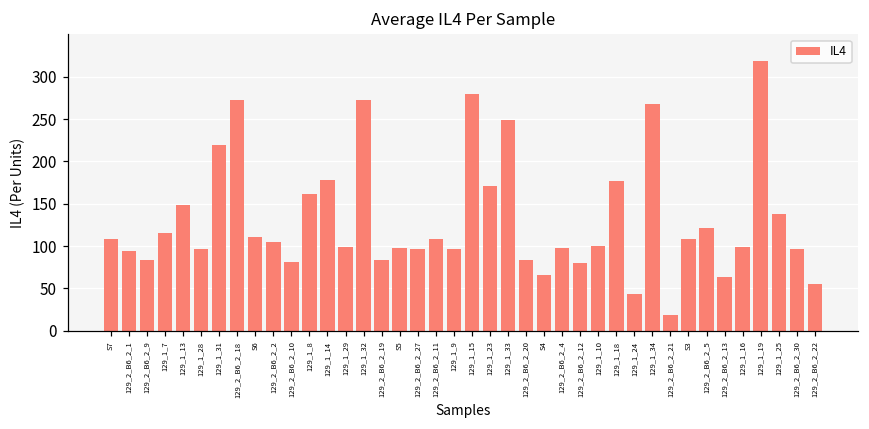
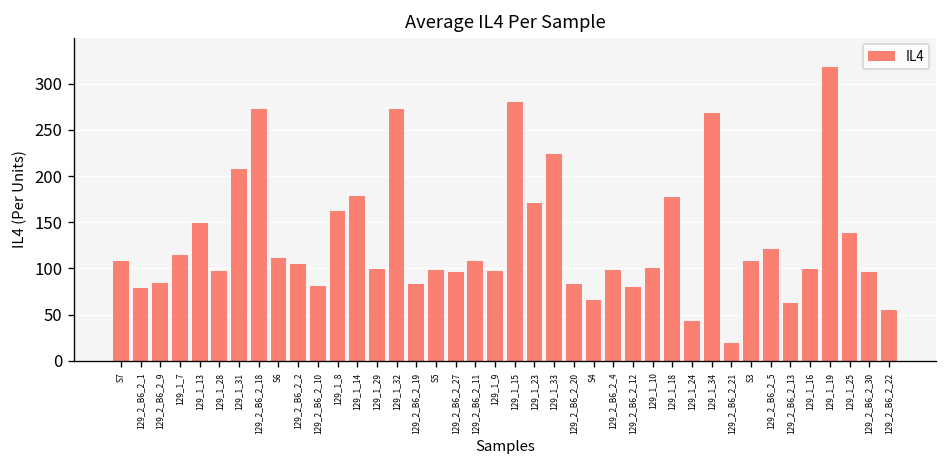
  {
    "S7": 110,
-   "129_2_B6_2_1": 90,
+   "129_2_B6_2_1": 80,
    "129_2_B6_2_9": 80,
    "129_1_7": 120,
    "129_1_13": 150,
    "129_1_28": 100,
-   "129_1_31": 220,
+   "129_1_31": 210,
    "129_2_B6_2_18": 270,
    "S6": 110,
    "129_2_B6_2_2": 110,
    "129_2_B6_2_10": 80,
    "129_1_8": 160,
    "129_1_14": 180,
    "129_1_29": 100,
    "129_1_32": 270,
    "129_2_B6_2_19": 80,
    "S5": 100,
    "129_2_B6_2_27": 100,
    "129_2_B6_2_11": 110,
    "129_1_9": 100,
    "129_1_15": 280,
    "129_1_23": 170,
-   "129_1_33": 250,
+   "129_1_33": 220,
    "129_2_B6_2_20": 80,
    "S4": 70,
    "129_2_B6_2_4": 100,
    "129_2_B6_2_12": 80,
    "129_1_10": 100,
    "129_1_18": 180,
    "129_1_24": 40,
    "129_1_34": 270,
    "129_2_B6_2_21": 20,
    "S3": 110,
    "129_2_B6_2_5": 120,
    "129_2_B6_2_13": 60,
    "129_1_16": 100,
    "129_1_19": 320,
    "129_1_25": 140,
    "129_2_B6_2_30": 100,
    "129_2_B6_2_22": 60
  }
